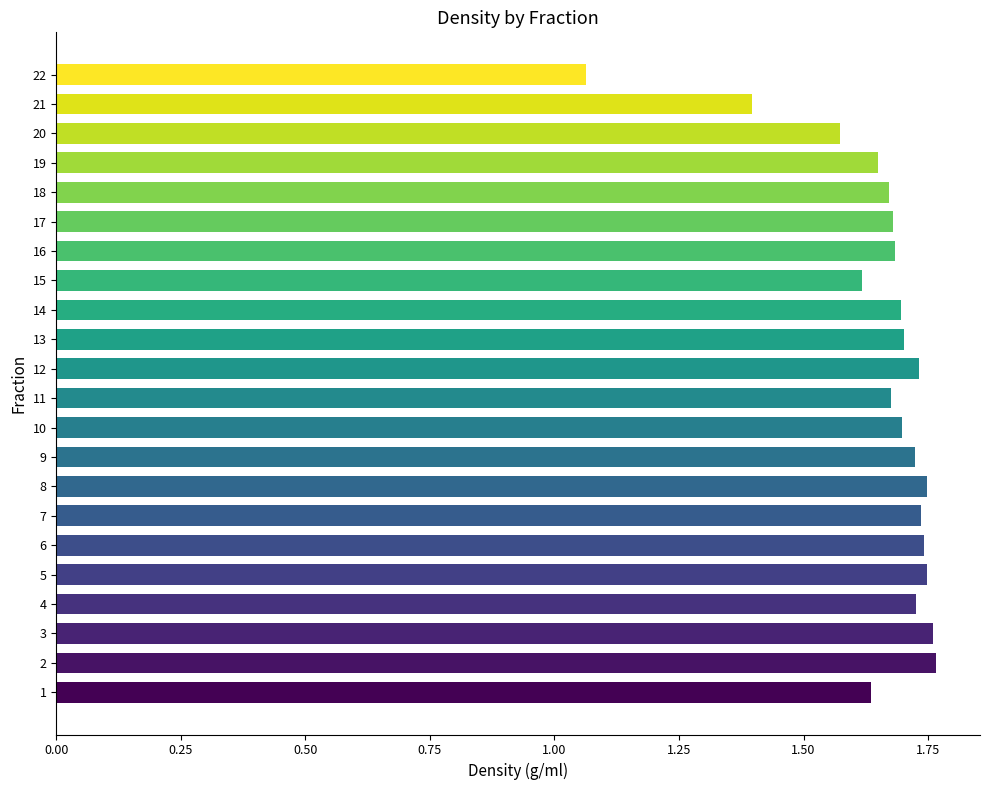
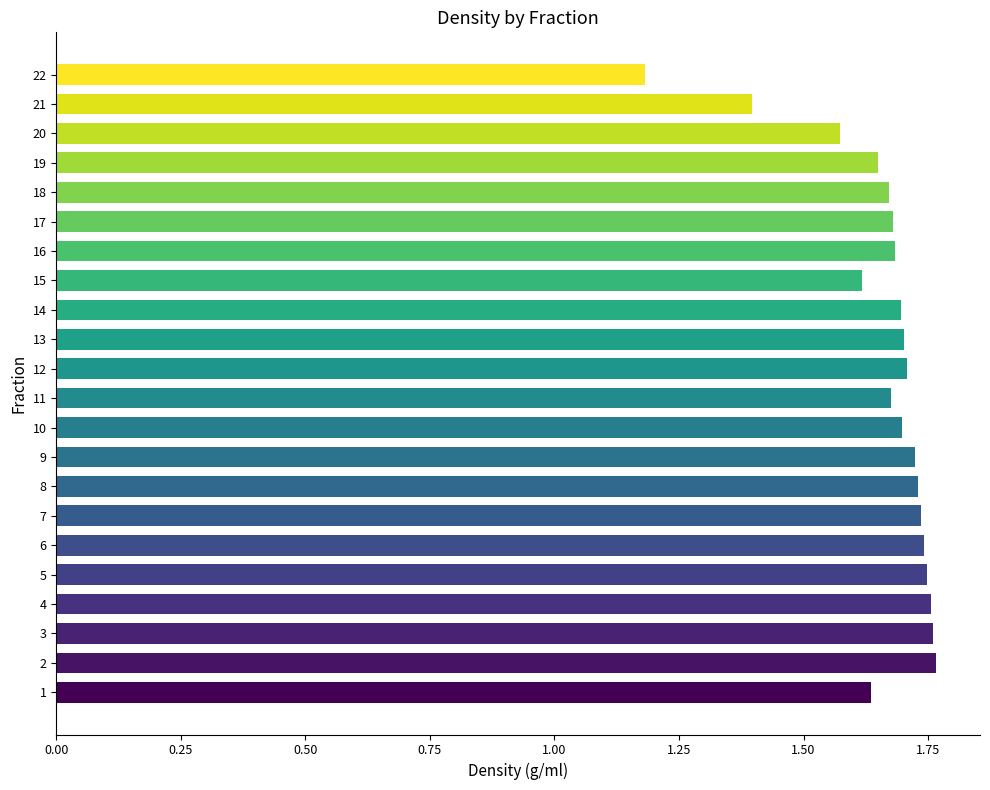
  {
-   "22": 1.06,
+   "22": 1.18,
    "21": 1.40,
    "20": 1.57,
    "19": 1.65,
    "18": 1.67,
    "17": 1.68,
    "16": 1.68,
    "15": 1.62,
    "14": 1.70,
    "13": 1.70,
-   "12": 1.73,
+   "12": 1.71,
    "11": 1.68,
    "10": 1.70,
    "9": 1.72,
-   "8": 1.75,
+   "8": 1.73,
    "7": 1.74,
    "6": 1.74,
    "5": 1.75,
-   "4": 1.73,
+   "4": 1.76,
    "3": 1.76,
    "2": 1.77,
    "1": 1.63
  }
